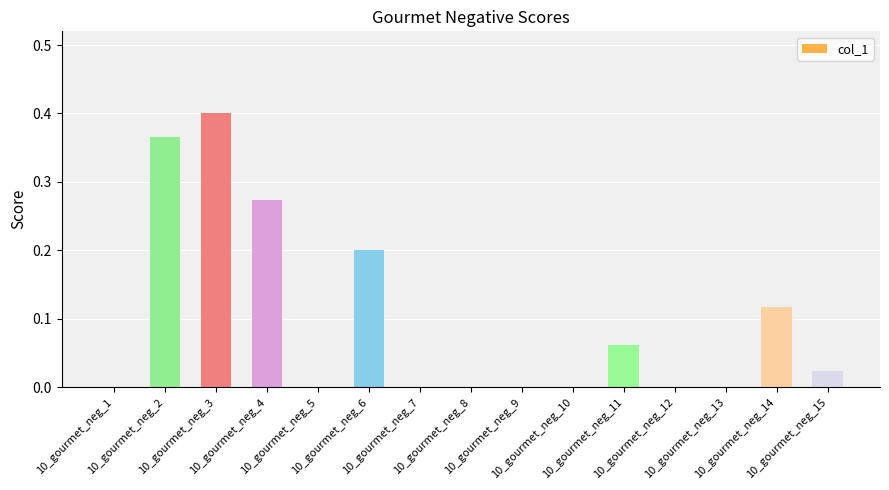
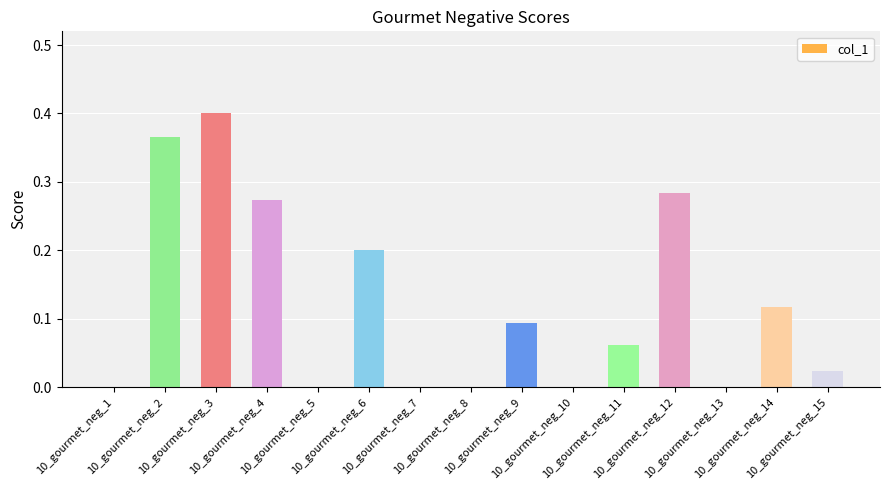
  {
    "10_gourmet_neg_2": 0.37,
    "10_gourmet_neg_3": 0.40,
    "10_gourmet_neg_4": 0.27,
    "10_gourmet_neg_6": 0.20,
-   "10_gourmet_neg_9": 0.00,
+   "10_gourmet_neg_9": 0.09,
    "10_gourmet_neg_11": 0.06,
-   "10_gourmet_neg_12": 0.00,
+   "10_gourmet_neg_12": 0.28,
    "10_gourmet_neg_14": 0.12,
    "10_gourmet_neg_15": 0.02
  }
